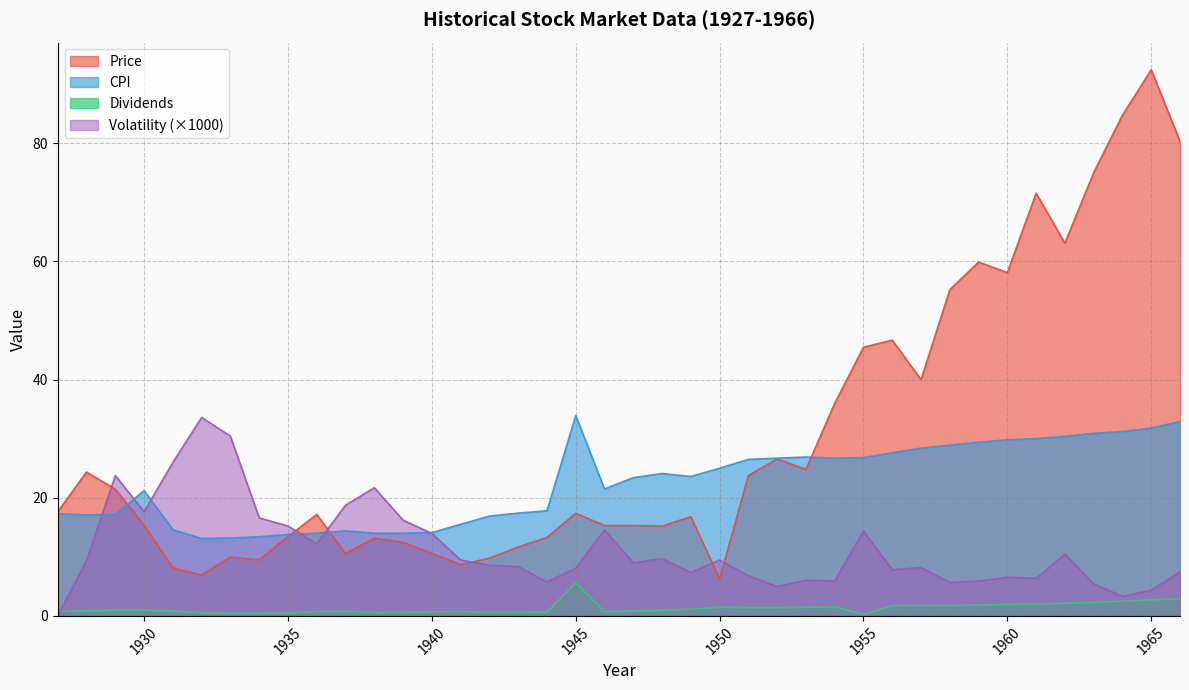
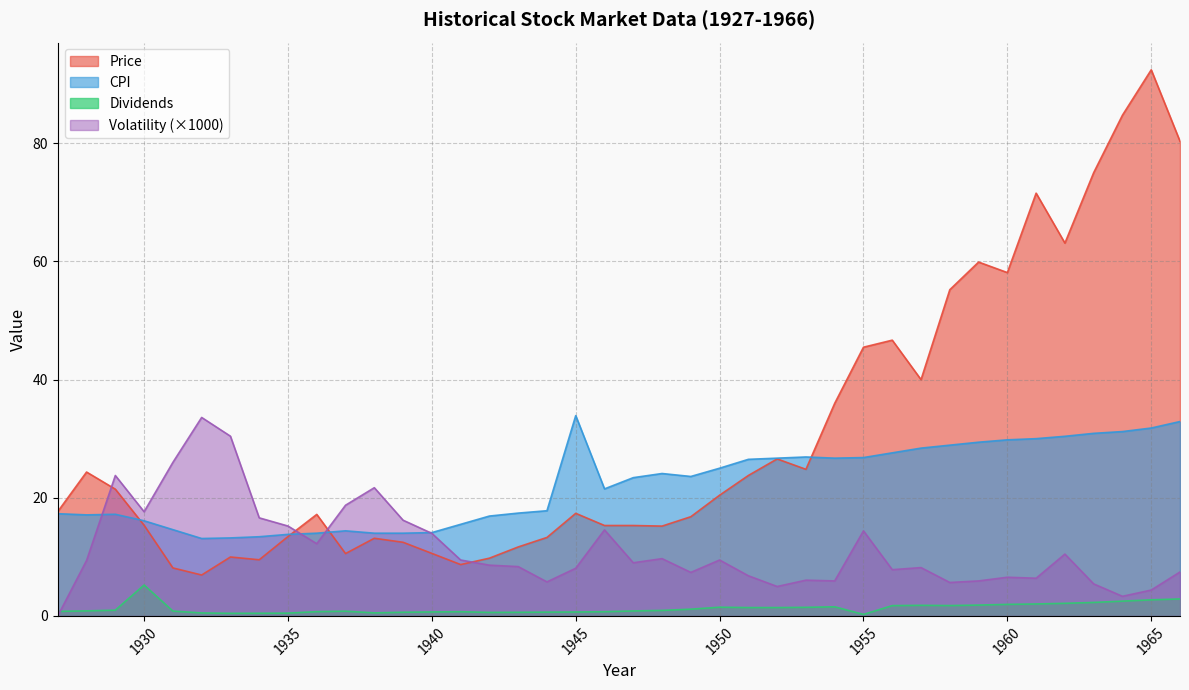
  {
    "Price": {
      "1930": 15,
      "1940": 11,
      "1945": 17,
-     "1950": 6,
+     "1950": 20,
      "1955": 45,
      "1960": 58,
      "1965": 92
    },
    "CPI": {
-     "1930": 21,
+     "1930": 16,
      "1945": 34,
      "1950": 25,
      "1955": 27,
      "1960": 30,
      "1965": 32
    },
    "Dividends": {
-     "1930": 1,
+     "1930": 5,
      "1935": 0,
      "1940": 1,
-     "1945": 6,
+     "1945": 1,
      "1950": 1,
      "1955": 0,
      "1960": 2,
      "1965": 3
    },
    "Volatility (×1000)": {
      "1930": 18,
      "1935": 15,
      "1945": 8,
      "1950": 9,
      "1955": 14,
      "1960": 7,
      "1965": 4
    }
  }
